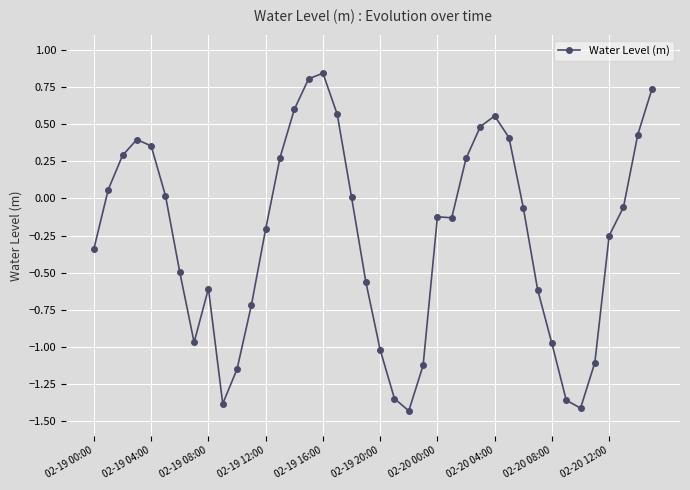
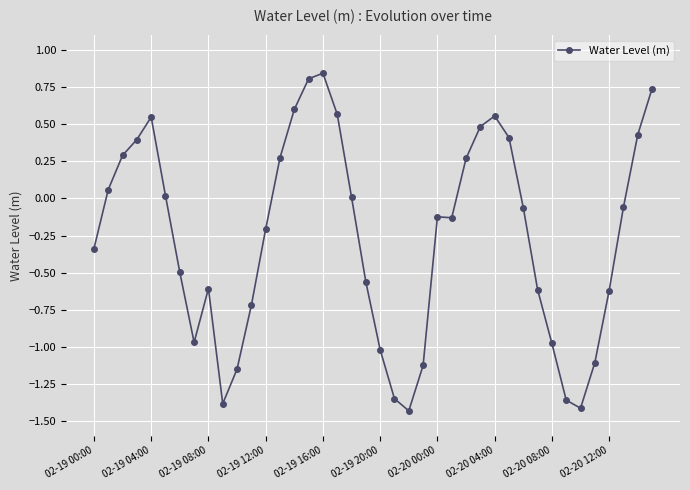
  {
    "02-19 00:00": -0.34,
-   "02-19 04:00": 0.35,
+   "02-19 04:00": 0.55,
    "02-19 08:00": -0.61,
    "02-19 12:00": -0.21,
    "02-19 16:00": 0.85,
    "02-19 20:00": -1.02,
    "02-20 00:00": -0.12,
    "02-20 04:00": 0.56,
    "02-20 08:00": -0.98,
-   "02-20 12:00": -0.25
+   "02-20 12:00": -0.62
  }
